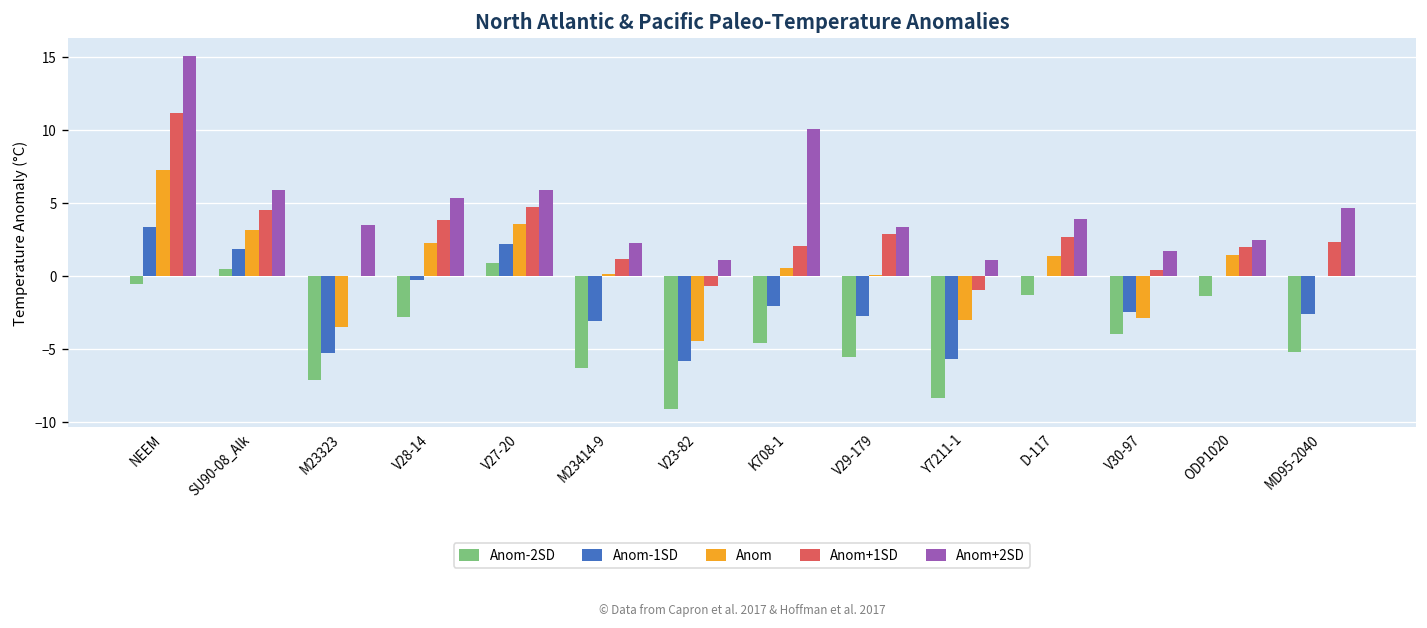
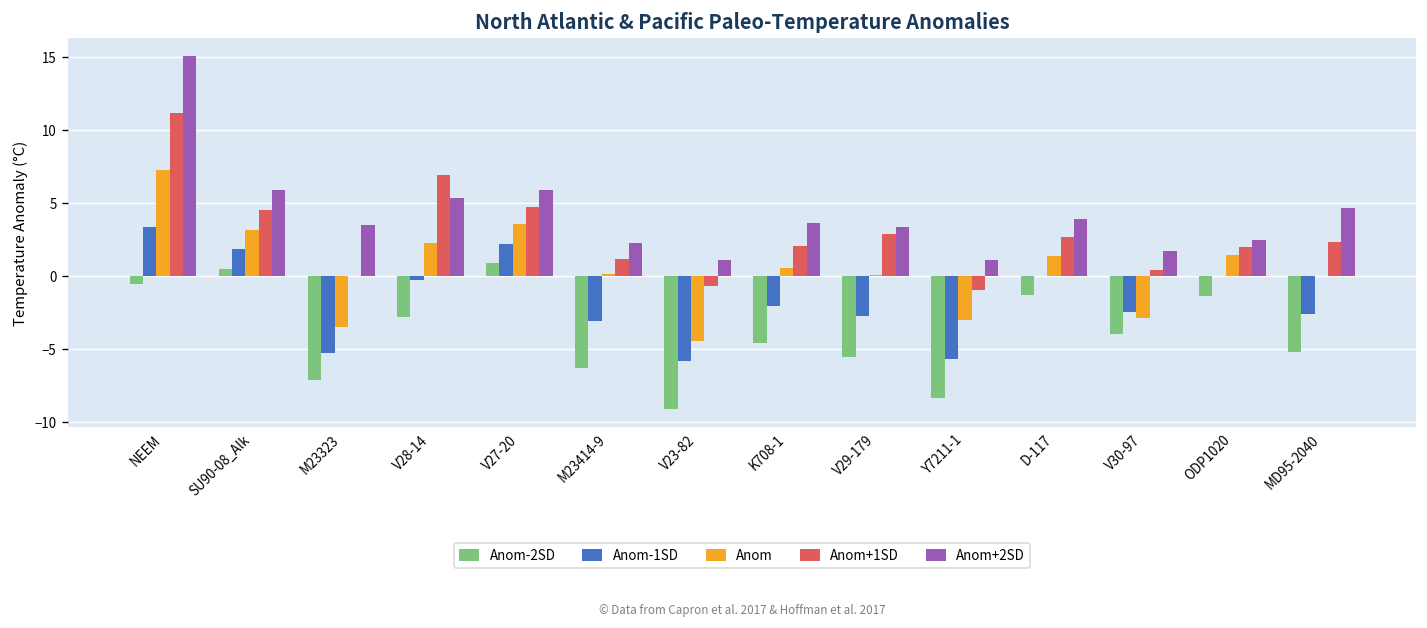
  {
    "Anom-2SD": {
      "NEEM": -0.5,
      "SU90-08_Alk": 0.5,
      "M23323": -7.1,
      "V28-14": -2.8,
      "V27-20": 0.9,
      "M23414-9": -6.3,
      "V23-82": -9.1,
      "K708-1": -4.6,
      "V29-179": -5.6,
      "Y7211-1": -8.3,
      "D-117": -1.3,
      "V30-97": -4.0,
      "ODP1020": -1.3,
      "MD95-2040": -5.2
    },
    "Anom-1SD": {
      "NEEM": 3.4,
      "SU90-08_Alk": 1.9,
      "M23323": -5.3,
      "V28-14": -0.2,
      "V27-20": 2.2,
      "M23414-9": -3.1,
      "V23-82": -5.8,
      "K708-1": -2.0,
      "V29-179": -2.7,
      "Y7211-1": -5.7,
      "V30-97": -2.4,
      "MD95-2040": -2.6
    },
    "Anom": {
      "NEEM": 7.3,
      "SU90-08_Alk": 3.2,
      "M23323": -3.5,
      "V28-14": 2.3,
      "V27-20": 3.6,
      "V23-82": -4.4,
      "K708-1": 0.5,
      "Y7211-1": -3.0,
      "D-117": 1.4,
      "V30-97": -2.8,
      "ODP1020": 1.4
    },
    "Anom+1SD": {
      "NEEM": 11.2,
      "SU90-08_Alk": 4.6,
-     "V28-14": 3.8,
+     "V28-14": 7.0,
      "V27-20": 4.8,
      "M23414-9": 1.2,
      "V23-82": -0.7,
      "K708-1": 2.1,
      "V29-179": 2.9,
      "Y7211-1": -0.9,
      "D-117": 2.7,
      "V30-97": 0.4,
      "ODP1020": 2.0,
      "MD95-2040": 2.4
    },
    "Anom+2SD": {
      "NEEM": 15.1,
      "SU90-08_Alk": 5.9,
      "M23323": 3.5,
      "V28-14": 5.4,
      "V27-20": 5.9,
      "M23414-9": 2.3,
      "V23-82": 1.1,
-     "K708-1": 10.1,
+     "K708-1": 3.7,
      "V29-179": 3.4,
      "Y7211-1": 1.1,
      "D-117": 4.0,
      "V30-97": 1.7,
      "ODP1020": 2.5,
      "MD95-2040": 4.7
    }
  }
